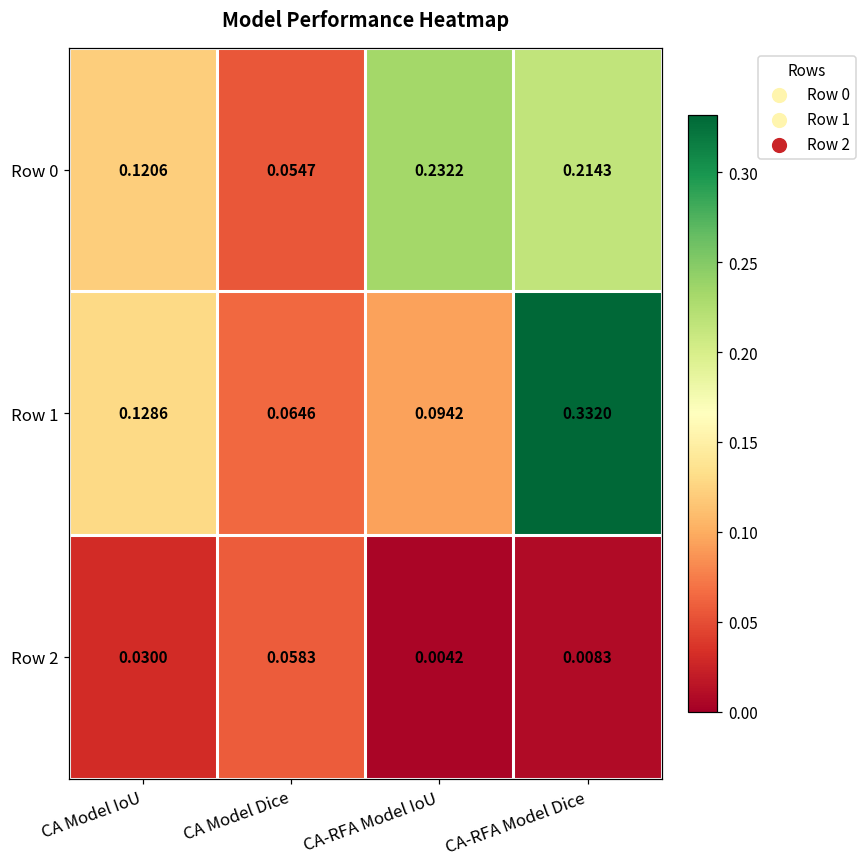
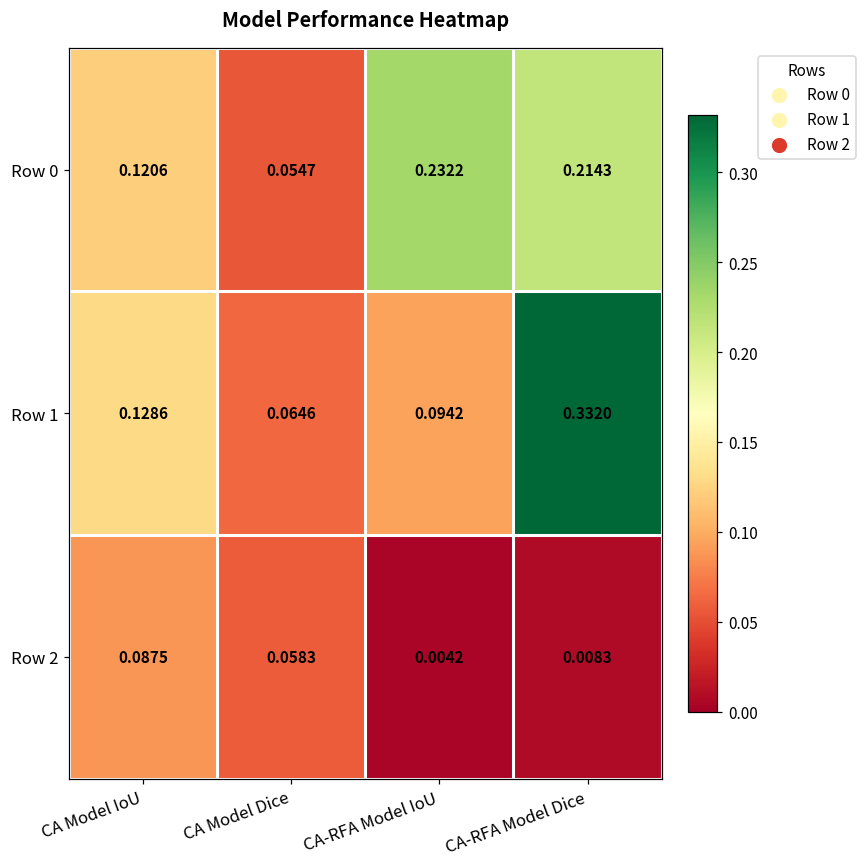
  {
    "Row 0": {
      "CA Model IoU": 0.1206,
      "CA Model Dice": 0.0547,
      "CA-RFA Model IoU": 0.2322,
      "CA-RFA Model Dice": 0.2143
    },
    "Row 1": {
      "CA Model IoU": 0.1286,
      "CA Model Dice": 0.0646,
      "CA-RFA Model IoU": 0.0942,
      "CA-RFA Model Dice": 0.3320
    },
    "Row 2": {
-     "CA Model IoU": 0.0300,
+     "CA Model IoU": 0.0875,
      "CA Model Dice": 0.0583,
      "CA-RFA Model IoU": 0.0042,
      "CA-RFA Model Dice": 0.0083
    }
  }
